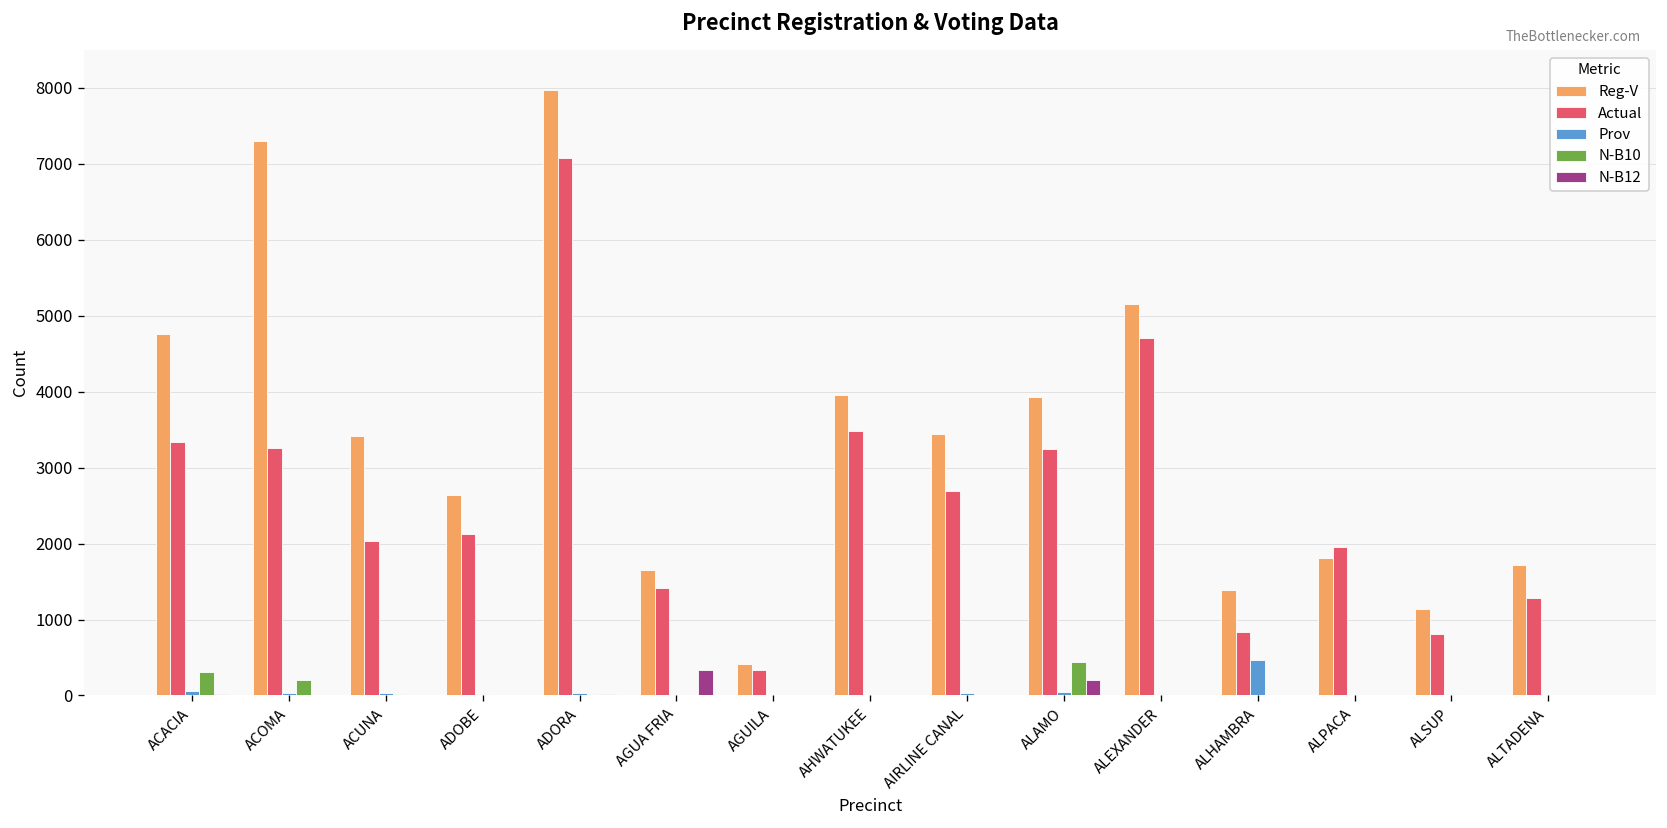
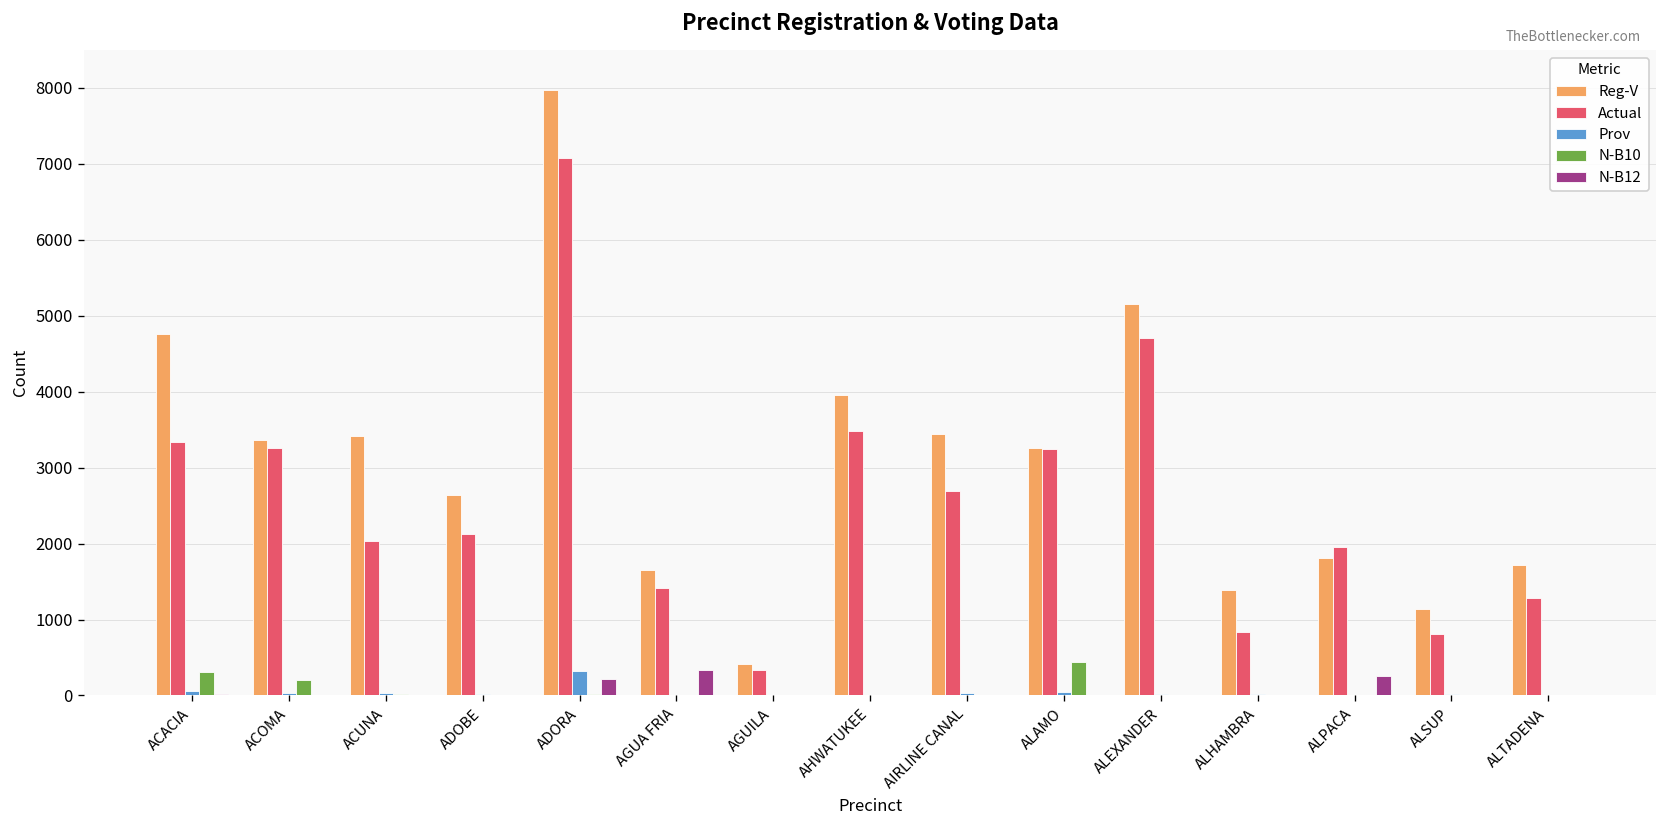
  {
    "Reg-V": {
      "ACACIA": 4800,
-     "ACOMA": 7300,
+     "ACOMA": 3400,
      "ACUNA": 3400,
      "ADOBE": 2600,
      "ADORA": 8000,
      "AGUA FRIA": 1700,
      "AGUILA": 400,
      "AHWATUKEE": 4000,
      "AIRLINE CANAL": 3400,
-     "ALAMO": 3900,
+     "ALAMO": 3300,
      "ALEXANDER": 5200,
      "ALHAMBRA": 1400,
      "ALPACA": 1800,
      "ALSUP": 1100,
      "ALTADENA": 1700
    },
    "Actual": {
      "ACACIA": 3300,
      "ACOMA": 3300,
      "ACUNA": 2000,
      "ADOBE": 2100,
      "ADORA": 7100,
      "AGUA FRIA": 1400,
      "AGUILA": 300,
      "AHWATUKEE": 3500,
      "AIRLINE CANAL": 2700,
      "ALAMO": 3200,
      "ALEXANDER": 4700,
      "ALHAMBRA": 800,
      "ALPACA": 2000,
      "ALSUP": 800,
      "ALTADENA": 1300
    },
    "Prov": {
      "ACACIA": 100,
-     "ADORA": 0,
+     "ADORA": 300,
      "ALAMO": 0,
-     "ALHAMBRA": 500
+     "ALHAMBRA": 0
    },
    "N-B10": {
      "ACACIA": 300,
      "ACOMA": 200,
      "ALAMO": 400
    },
    "N-B12": {
-     "ADORA": 0,
+     "ADORA": 200,
      "AGUA FRIA": 300,
-     "ALAMO": 200,
-     "ALPACA": 0
+     "ALAMO": 0,
+     "ALPACA": 300
    }
  }
